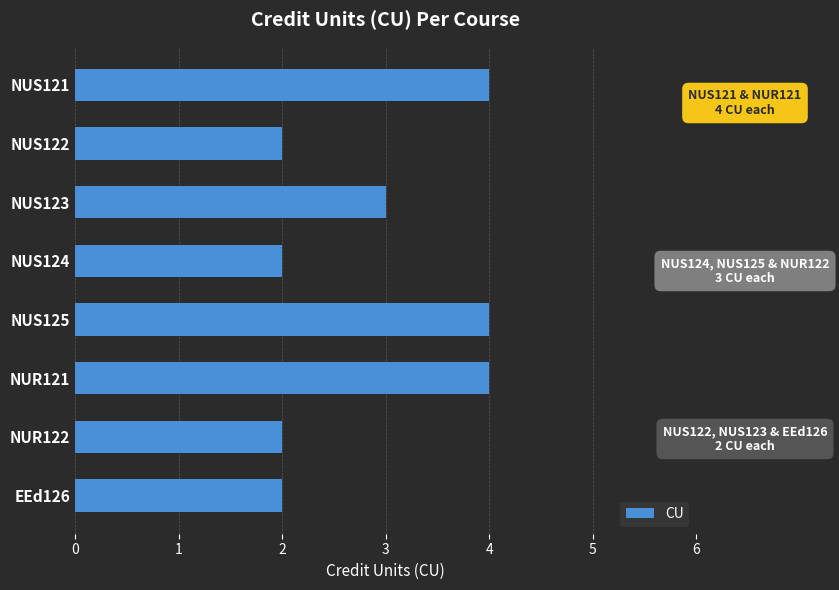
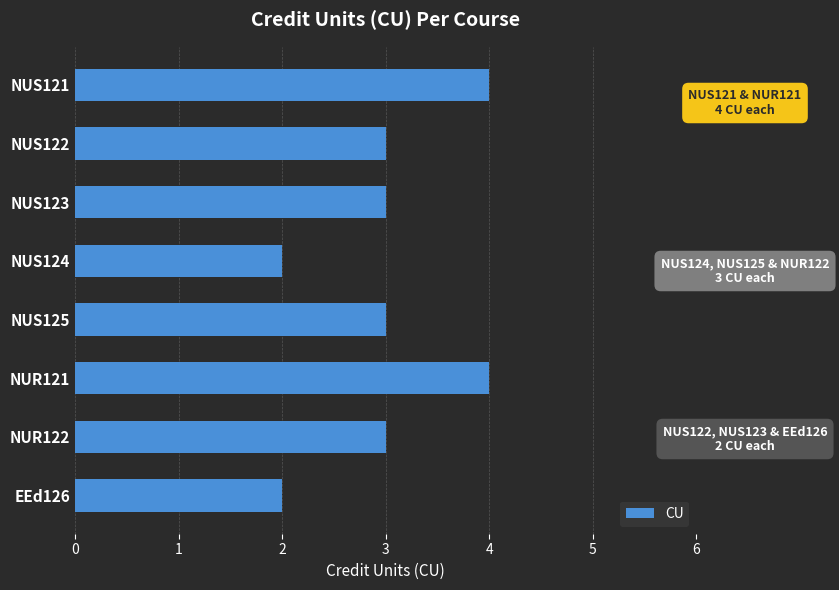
  {
    "NUS121": 4,
-   "NUS122": 2,
+   "NUS122": 3,
    "NUS123": 3,
    "NUS124": 2,
-   "NUS125": 4,
+   "NUS125": 3,
    "NUR121": 4,
-   "NUR122": 2,
+   "NUR122": 3,
    "EEd126": 2
  }
